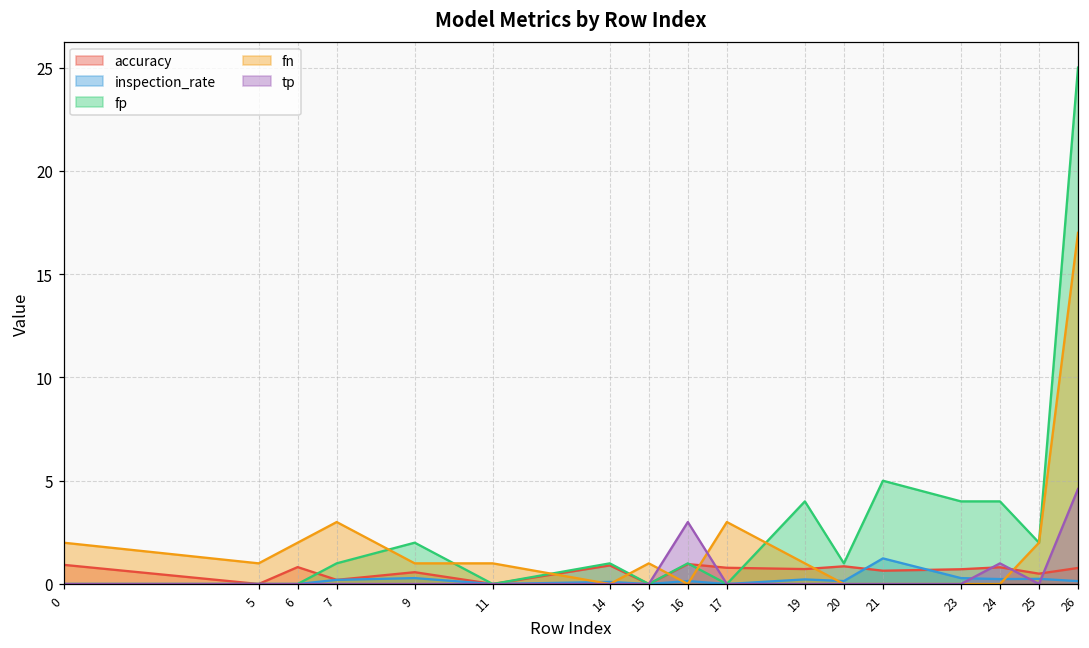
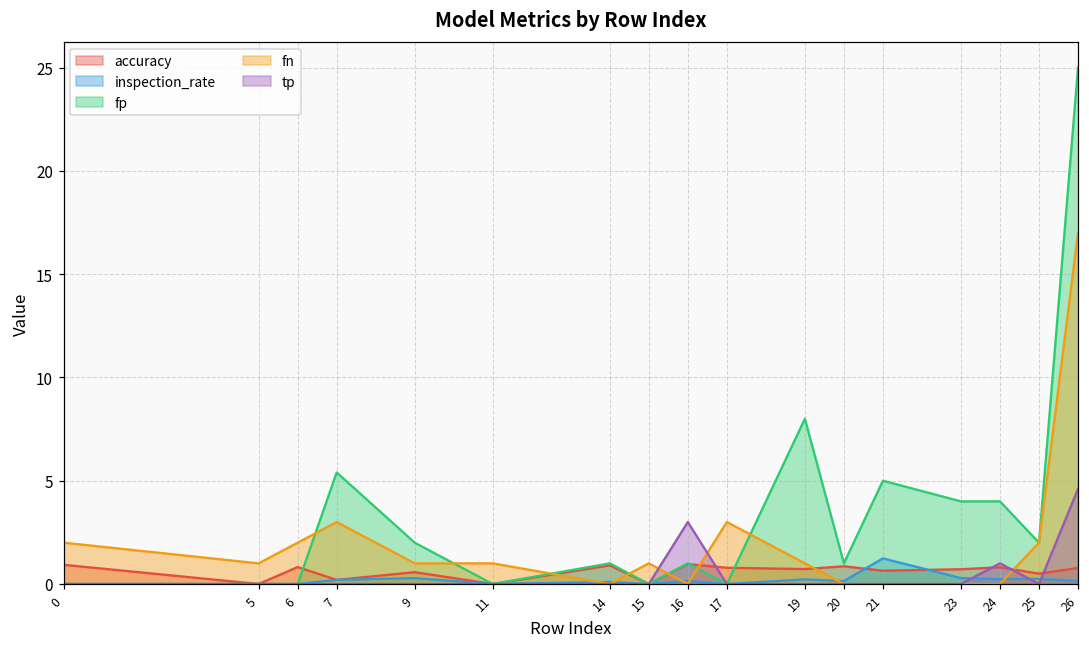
  {
    "inspection_rate": {
      "9": 0.3,
      "16": 0.1,
      "19": 0.2,
      "20": 0.1,
      "21": 1.2,
      "23": 0.3,
      "24": 0.2,
      "25": 0.3,
      "26": 0.1
    },
    "fp": {
-     "7": 1.0,
+     "7": 5.4,
      "9": 2.0,
-     "19": 4,
+     "19": 8,
      "20": 1.0,
      "21": 5.0,
      "23": 4.0,
      "24": 4.0,
      "26": 25.0
    },
    "tp": {
      "7": 0.0,
      "9": 0.0,
      "16": 3.0,
      "19": 0.0,
      "24": 1.0,
      "25": 0.0,
      "26": 4.6
    }
  }
